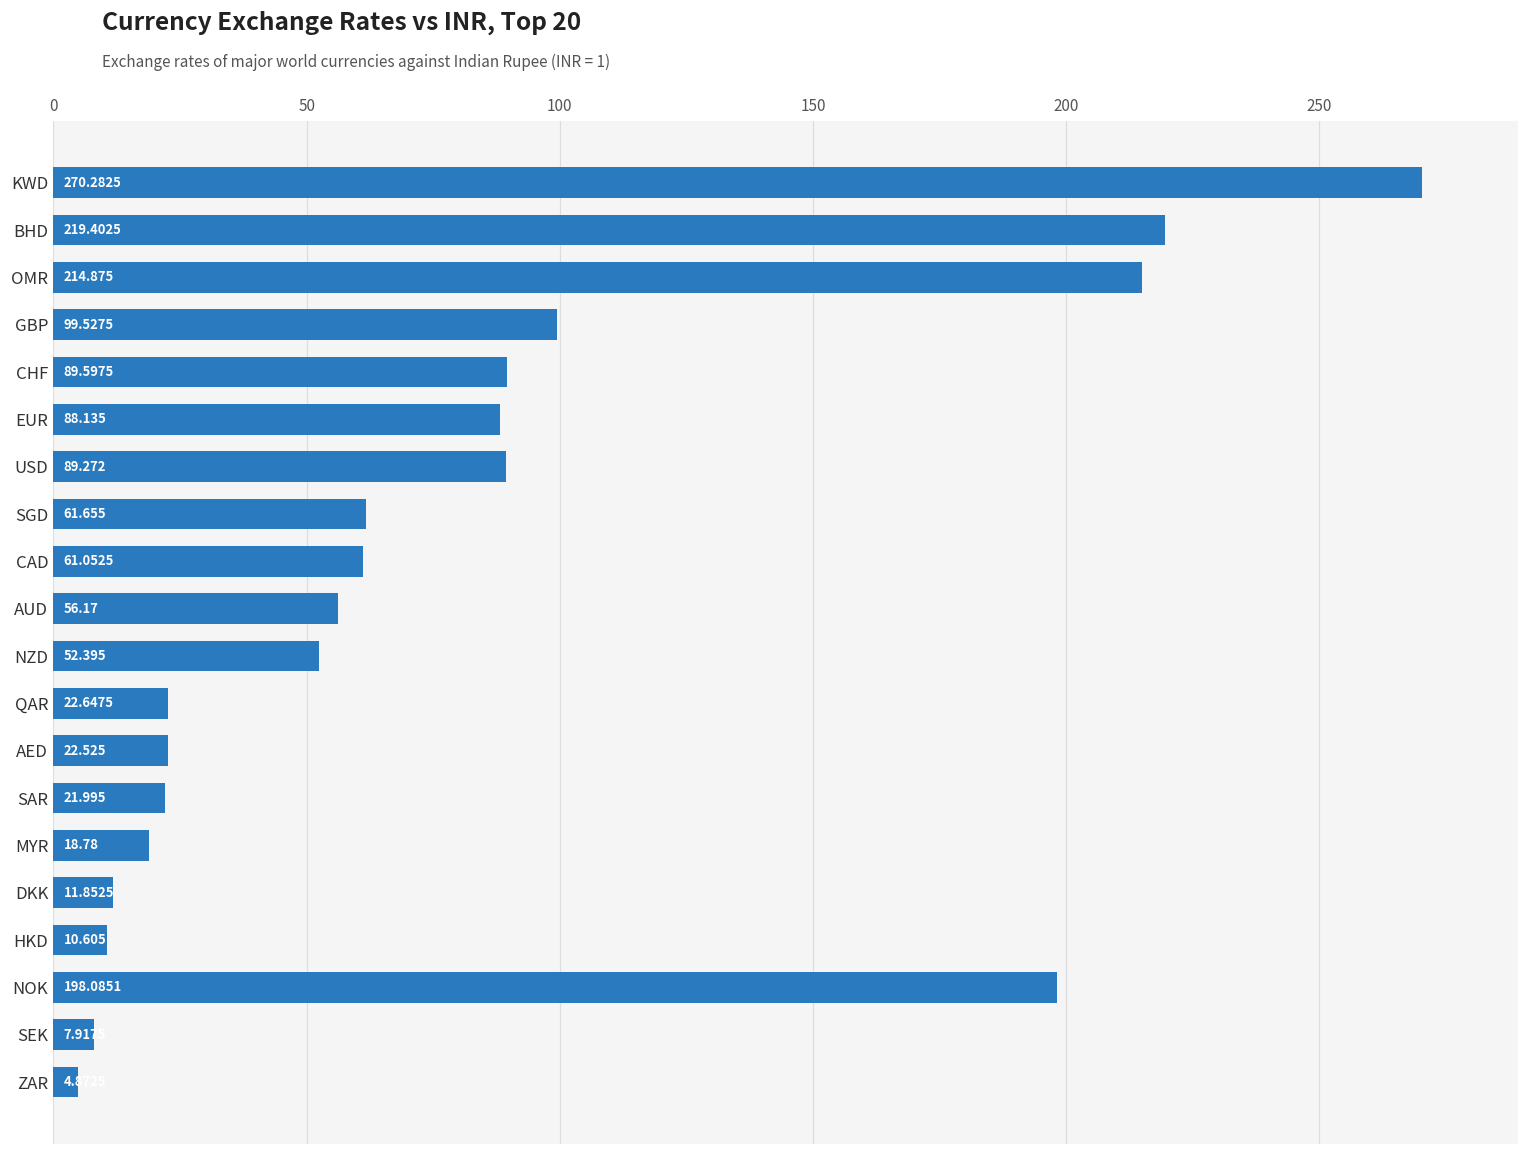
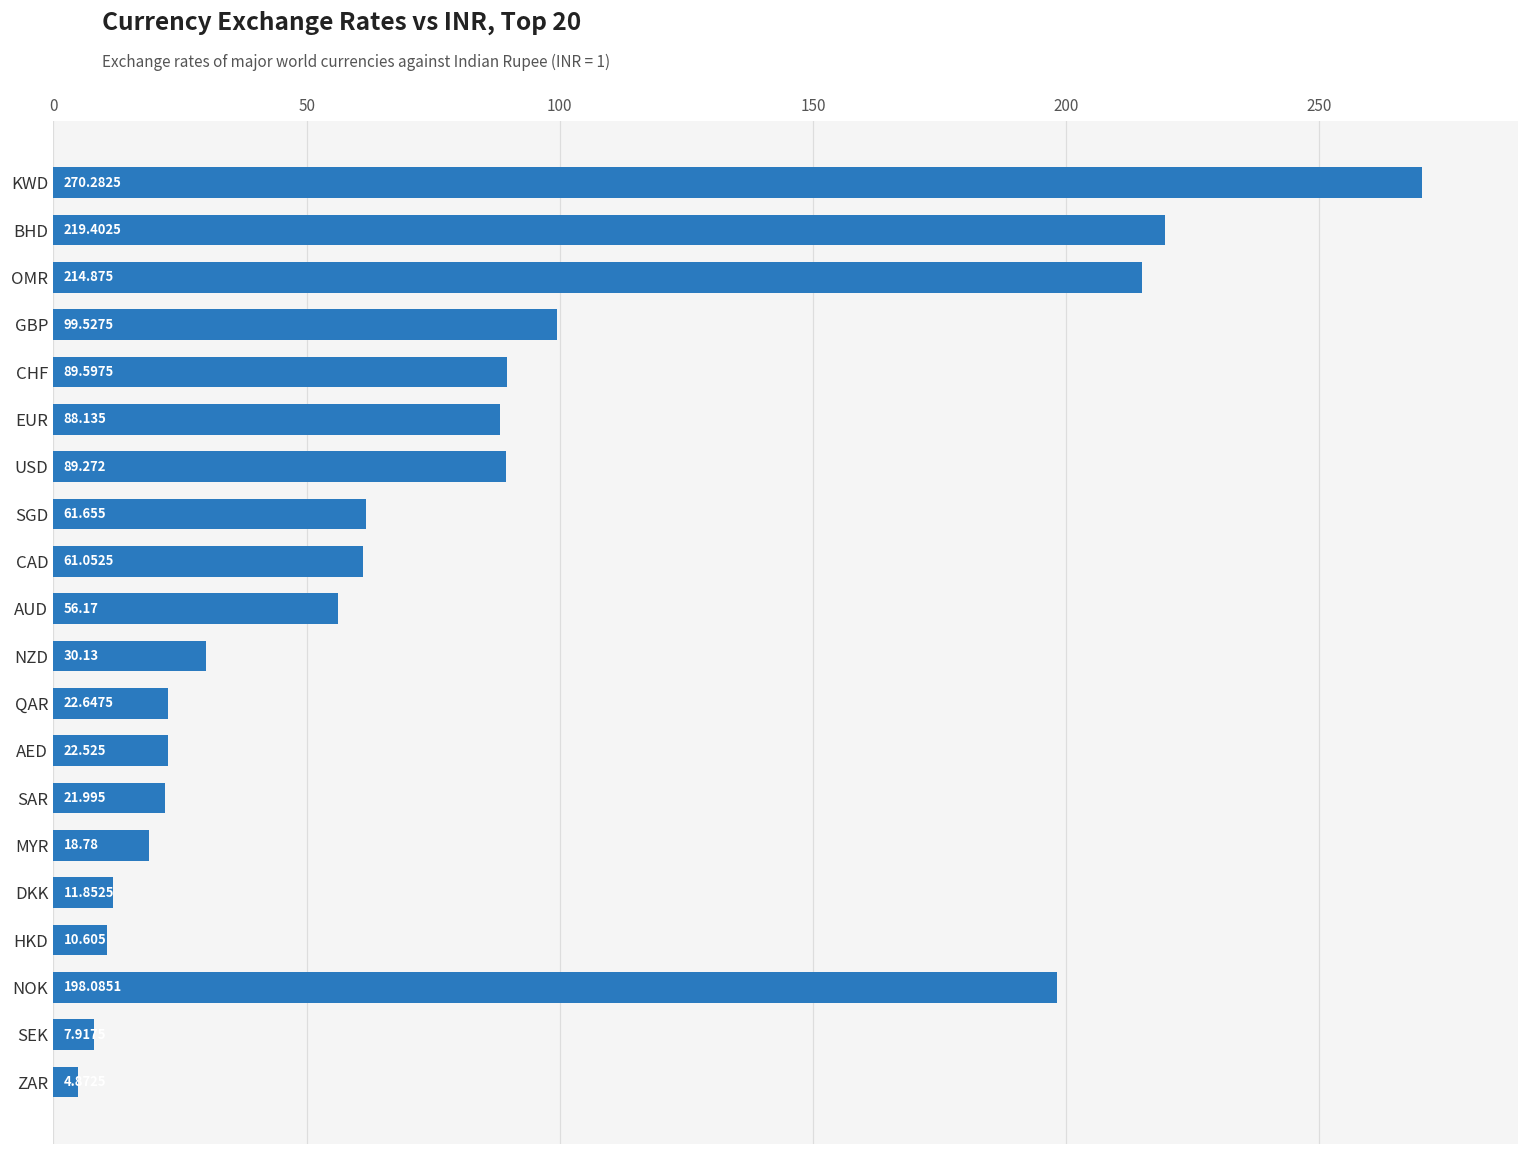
  {
    "KWD": 270.2825,
    "BHD": 219.4025,
    "OMR": 214.875,
    "GBP": 99.5275,
    "CHF": 89.5975,
    "EUR": 88.135,
    "USD": 89.272,
    "SGD": 61.655,
    "CAD": 61.0525,
    "AUD": 56.17,
-   "NZD": 52.395,
+   "NZD": 30.13,
    "QAR": 22.6475,
    "AED": 22.525,
    "SAR": 21.995,
    "MYR": 18.78,
    "DKK": 11.8525,
    "HKD": 10.605,
    "NOK": 198.0851,
    "SEK": 7.9175
  }
